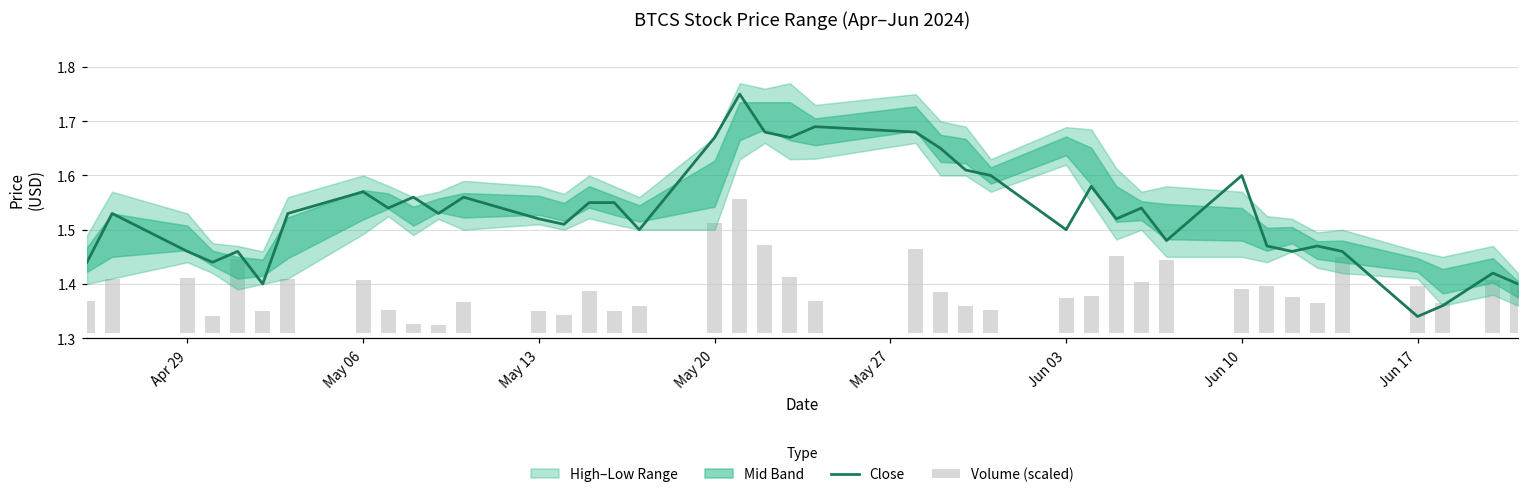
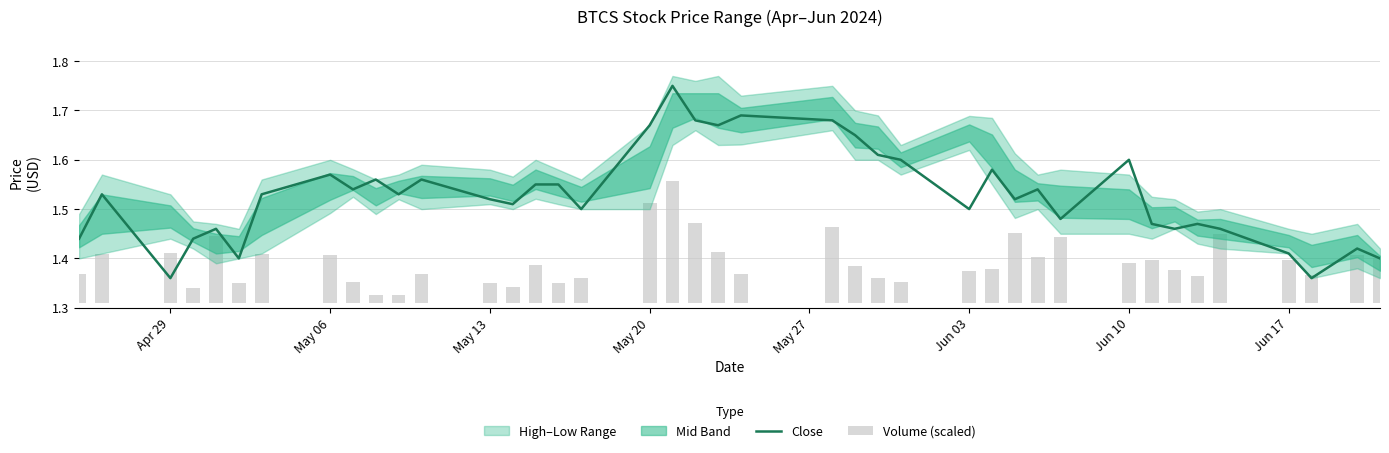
  {
    "Close": {
-     "Apr 29": 1.46,
+     "Apr 29": 1.36,
      "May 13": 1.52,
      "Jun 03": 1.50,
      "Jun 10": 1.60,
-     "Jun 17": 1.34
+     "Jun 17": 1.41
    }
  }
